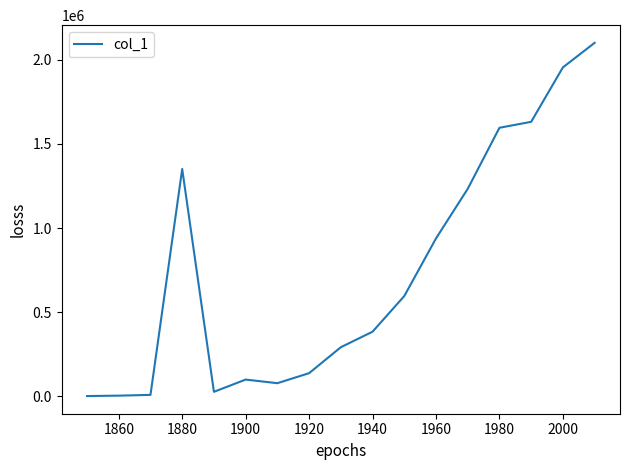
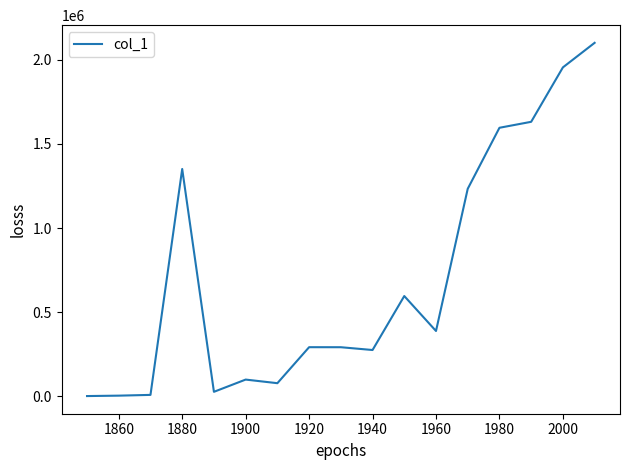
  {
    "1860": 0,
    "1880": 1350000,
    "1900": 100000,
-   "1920": 140000,
-   "1940": 380000,
-   "1960": 940000,
+   "1920": 290000,
+   "1940": 280000,
+   "1960": 390000,
    "1980": 1600000,
    "2000": 1950000
  }
